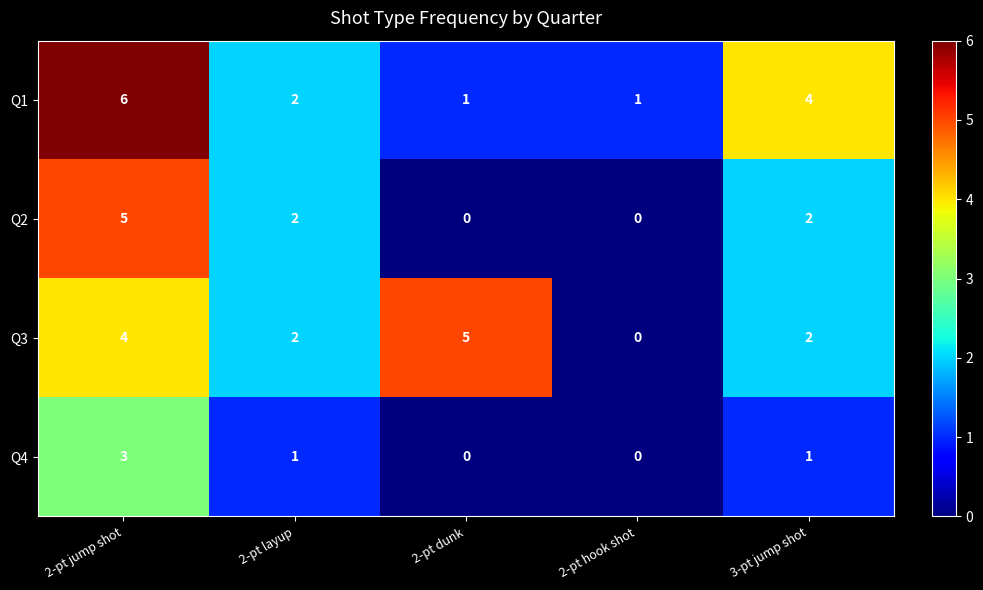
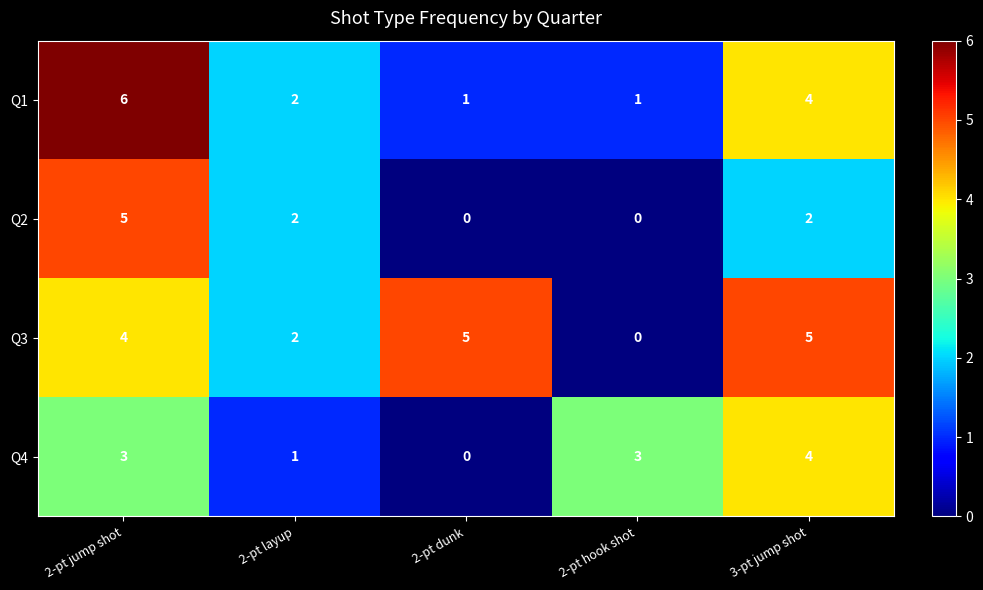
  {
    "Q1": {
      "2-pt jump shot": 6,
      "2-pt layup": 2,
      "2-pt dunk": 1,
      "2-pt hook shot": 1,
      "3-pt jump shot": 4
    },
    "Q2": {
      "2-pt jump shot": 5,
      "2-pt layup": 2,
      "2-pt dunk": 0,
      "2-pt hook shot": 0,
      "3-pt jump shot": 2
    },
    "Q3": {
      "2-pt jump shot": 4,
      "2-pt layup": 2,
      "2-pt dunk": 5,
      "2-pt hook shot": 0,
-     "3-pt jump shot": 2
+     "3-pt jump shot": 5
    },
    "Q4": {
      "2-pt jump shot": 3,
      "2-pt layup": 1,
      "2-pt dunk": 0,
-     "2-pt hook shot": 0,
-     "3-pt jump shot": 1
+     "2-pt hook shot": 3,
+     "3-pt jump shot": 4
    }
  }
